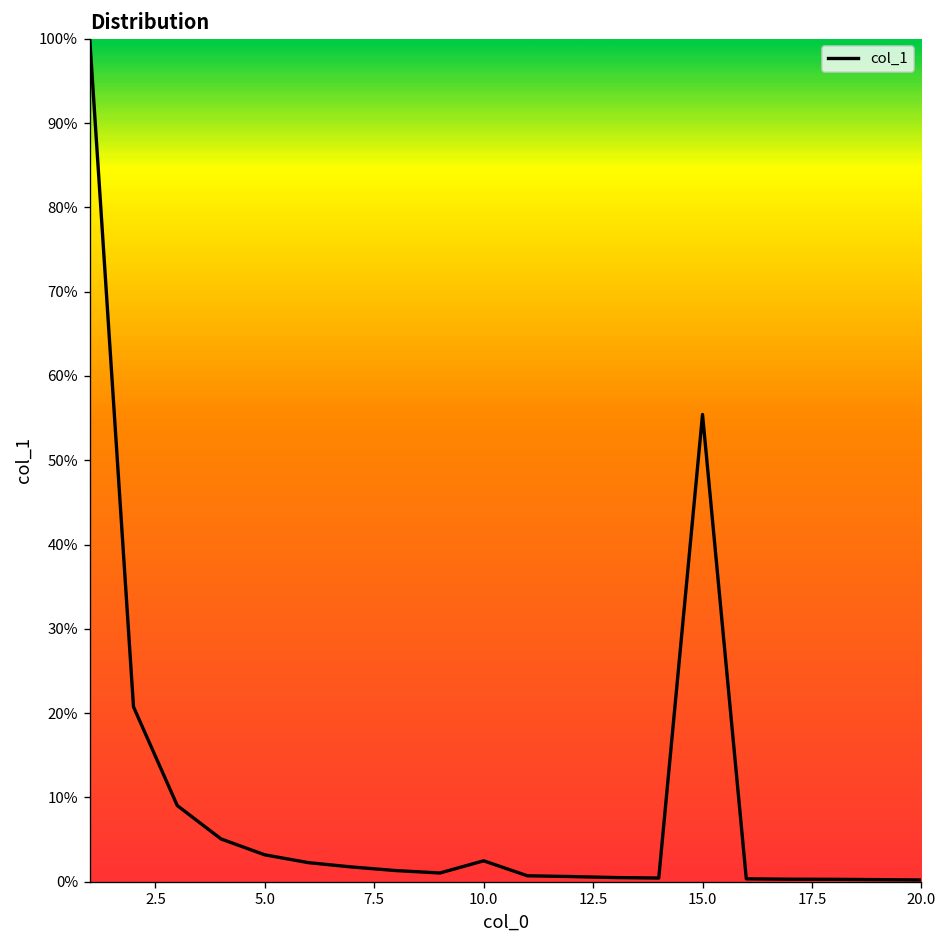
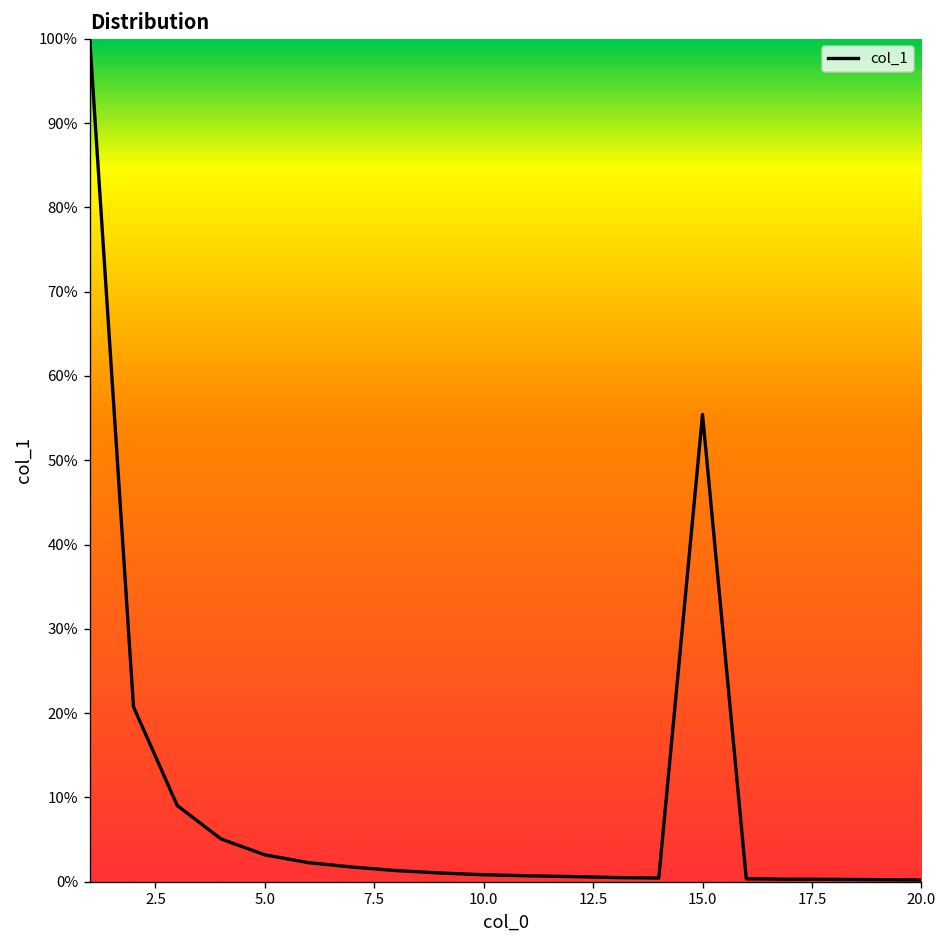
  {
    "5.0": "3%",
-   "10.0": "2%",
+   "10.0": "1%",
    "15.0": "55%",
    "20.0": "0%"
  }
